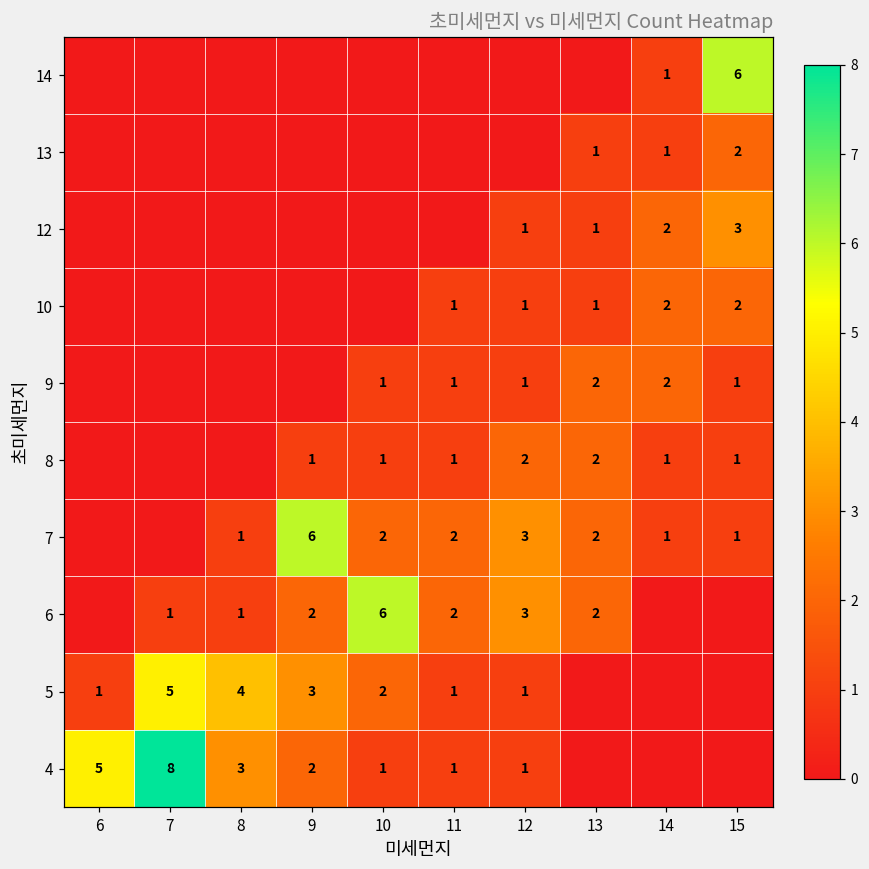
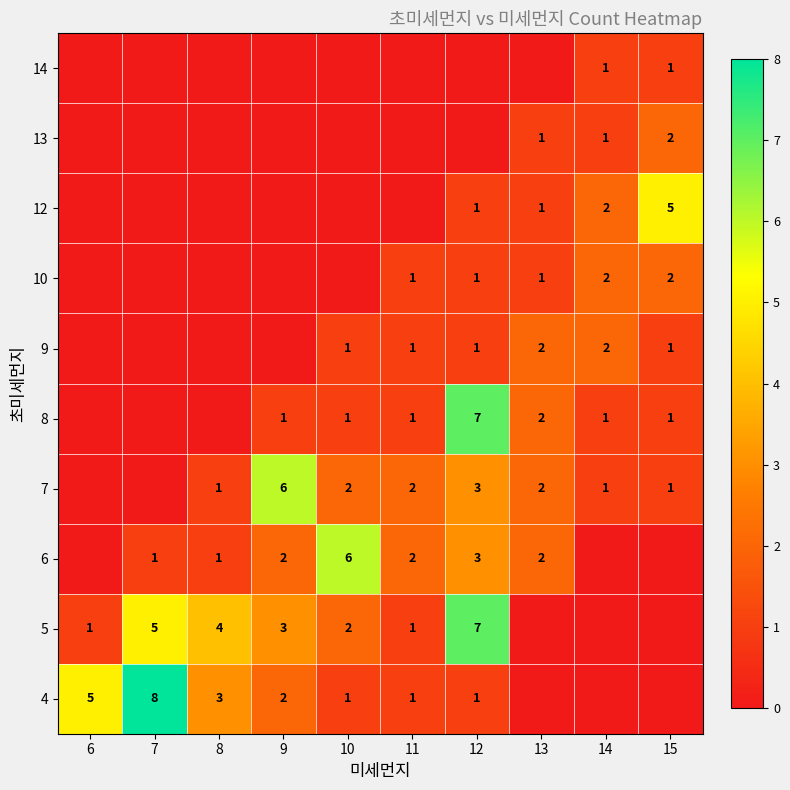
  {
    "14": {
      "14": 1,
-     "15": 6
+     "15": 1
    },
    "13": {
      "13": 1,
      "14": 1,
      "15": 2
    },
    "12": {
      "12": 1,
      "13": 1,
      "14": 2,
-     "15": 3
+     "15": 5
    },
    "10": {
      "11": 1,
      "12": 1,
      "13": 1,
      "14": 2,
      "15": 2
    },
    "9": {
      "10": 1,
      "11": 1,
      "12": 1,
      "13": 2,
      "14": 2,
      "15": 1
    },
    "8": {
      "9": 1,
      "10": 1,
      "11": 1,
-     "12": 2,
+     "12": 7,
      "13": 2,
      "14": 1,
      "15": 1
    },
    "7": {
      "8": 1,
      "9": 6,
      "10": 2,
      "11": 2,
      "12": 3,
      "13": 2,
      "14": 1,
      "15": 1
    },
    "6": {
      "7": 1,
      "8": 1,
      "9": 2,
      "10": 6,
      "11": 2,
      "12": 3,
      "13": 2
    },
    "5": {
      "6": 1,
      "7": 5,
      "8": 4,
      "9": 3,
      "10": 2,
      "11": 1,
-     "12": 1
+     "12": 7
    },
    "4": {
      "6": 5,
      "7": 8,
      "8": 3,
      "9": 2,
      "10": 1,
      "11": 1,
      "12": 1
    }
  }
